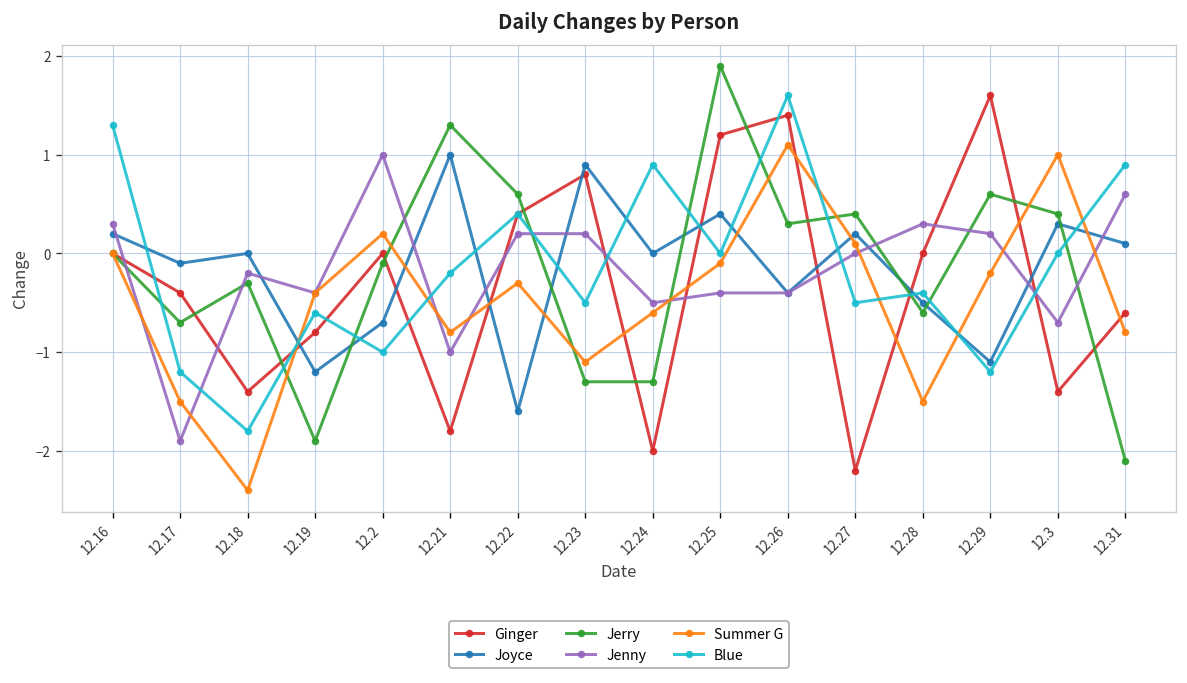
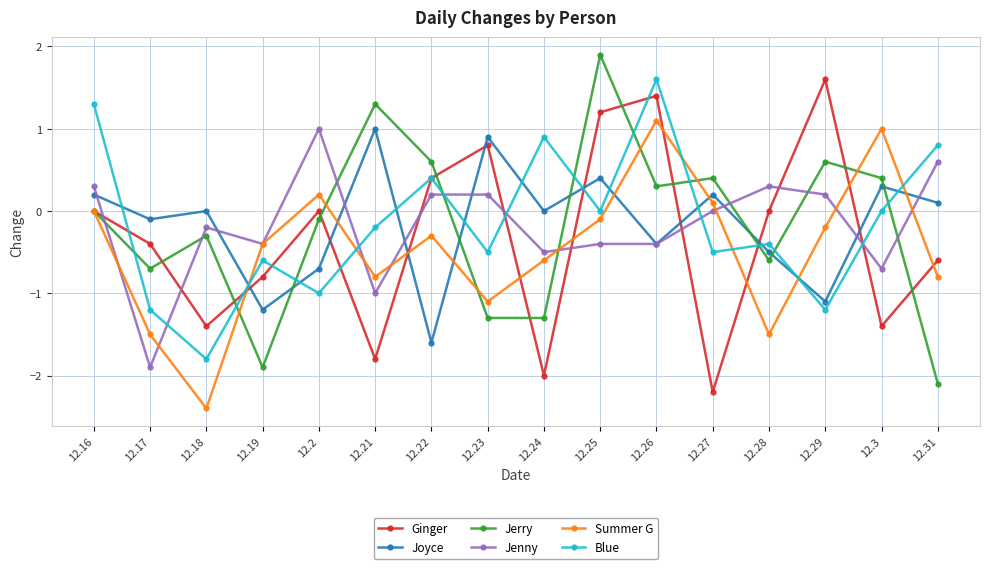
  {
    "Ginger": {
      "12.17": -0.4,
      "12.18": -1.4,
      "12.19": -0.8,
      "12.2": 0.0,
      "12.21": -1.8,
      "12.23": 0.8,
      "12.24": -2.0,
      "12.25": 1.2,
      "12.26": 1.4,
      "12.27": -2.2,
      "12.28": 0.0,
      "12.29": 1.6,
      "12.3": -1.4,
      "12.31": -0.6
    },
    "Joyce": {
      "12.16": 0.2,
      "12.17": -0.1,
      "12.18": 0.0,
      "12.19": -1.2,
      "12.2": -0.7,
      "12.21": 1.0,
      "12.22": -1.6,
      "12.23": 0.9,
      "12.24": 0.0,
      "12.25": 0.4,
      "12.27": 0.2,
      "12.28": -0.5,
      "12.29": -1.1,
      "12.3": 0.3,
      "12.31": 0.1
    },
    "Jerry": {
      "12.17": -0.7,
      "12.18": -0.3,
      "12.19": -1.9,
      "12.2": -0.1,
      "12.21": 1.3,
      "12.22": 0.6,
      "12.23": -1.3,
      "12.24": -1.3,
      "12.25": 1.9,
      "12.26": 0.3,
      "12.27": 0.4,
      "12.28": -0.6,
      "12.29": 0.6,
      "12.3": 0.4,
      "12.31": -2.1
    },
    "Jenny": {
      "12.16": 0.3,
      "12.17": -1.9,
      "12.18": -0.2,
      "12.2": 1.0,
      "12.21": -1.0,
      "12.22": 0.2,
      "12.23": 0.2,
      "12.24": -0.5,
      "12.25": -0.4,
      "12.27": 0.0,
      "12.28": 0.3,
      "12.29": 0.2,
      "12.3": -0.7,
      "12.31": 0.6
    },
    "Summer G": {
      "12.17": -1.5,
      "12.18": -2.4,
      "12.2": 0.2,
      "12.21": -0.8,
      "12.22": -0.3,
      "12.23": -1.1,
      "12.24": -0.6,
      "12.25": -0.1,
      "12.26": 1.1,
      "12.27": 0.1,
      "12.28": -1.5,
      "12.29": -0.2,
      "12.3": 1.0,
      "12.31": -0.8
    },
    "Blue": {
      "12.16": 1.3,
      "12.17": -1.2,
      "12.18": -1.8,
      "12.19": -0.6,
      "12.2": -1.0,
      "12.21": -0.2,
      "12.23": -0.5,
      "12.24": 0.9,
      "12.25": 0.0,
      "12.26": 1.6,
      "12.27": -0.5,
      "12.28": -0.4,
      "12.29": -1.2,
      "12.3": 0.0,
-     "12.31": 0.9
+     "12.31": 0.8
    }
  }
